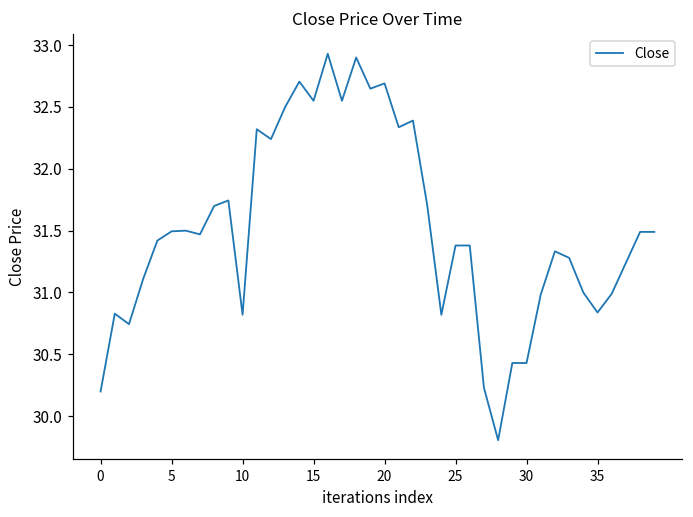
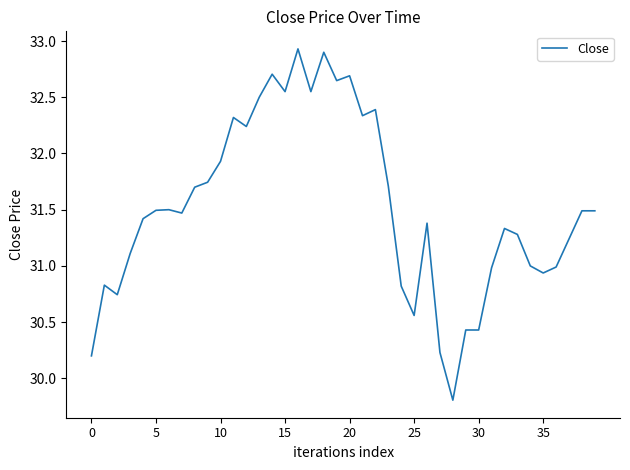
  {
    "0": 30.20,
    "5": 31.49,
-   "10": 30.82,
+   "10": 31.93,
    "15": 32.55,
    "20": 32.69,
-   "25": 31.38,
+   "25": 30.56,
    "30": 30.43,
-   "35": 30.84
+   "35": 30.94
  }
